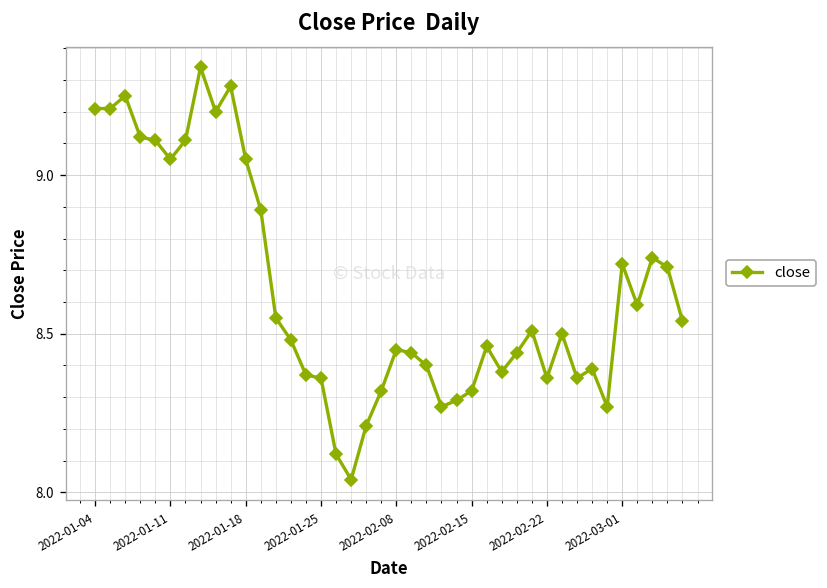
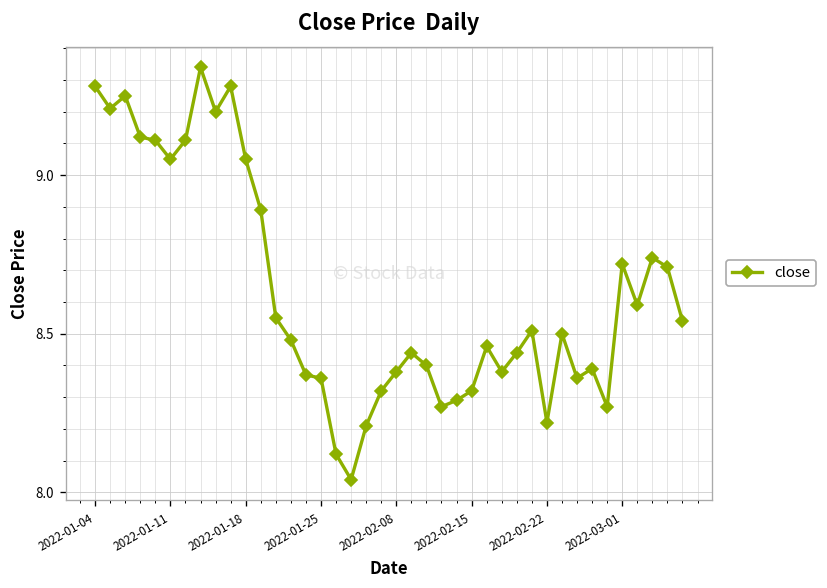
  {
-   "2022-01-04": 9.21,
+   "2022-01-04": 9.28,
    "2022-01-11": 9.05,
    "2022-01-18": 9.05,
    "2022-01-25": 8.36,
-   "2022-02-08": 8.45,
+   "2022-02-08": 8.38,
    "2022-02-15": 8.32,
-   "2022-02-22": 8.36,
+   "2022-02-22": 8.22,
    "2022-03-01": 8.72
  }
